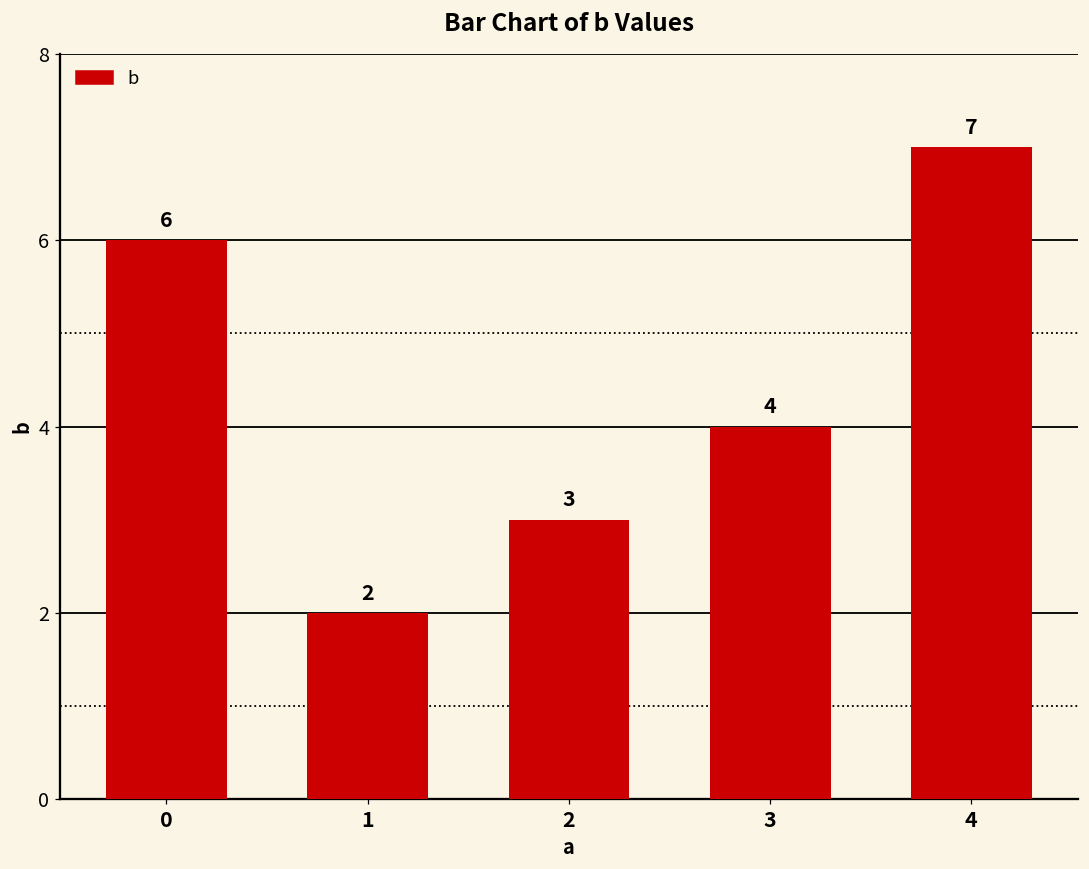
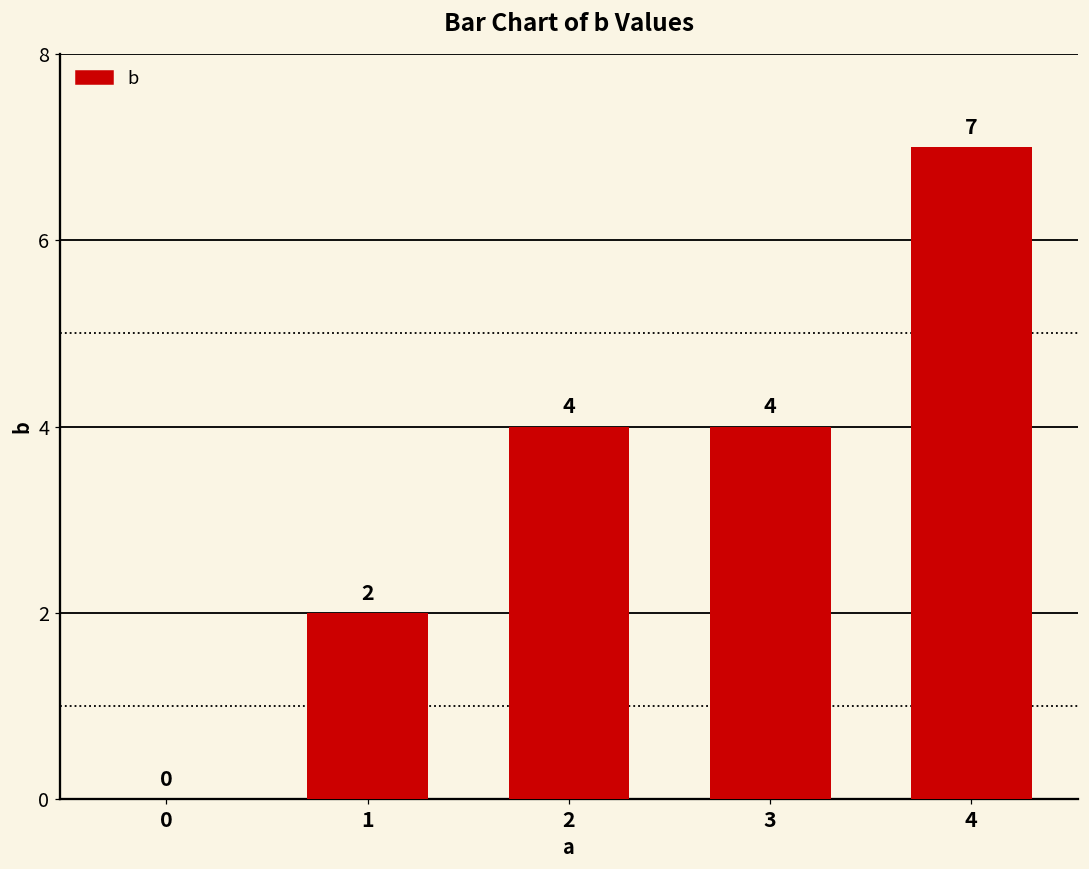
  {
-   "0": 6,
+   "0": 0,
    "1": 2,
-   "2": 3,
+   "2": 4,
    "3": 4,
    "4": 7
  }
